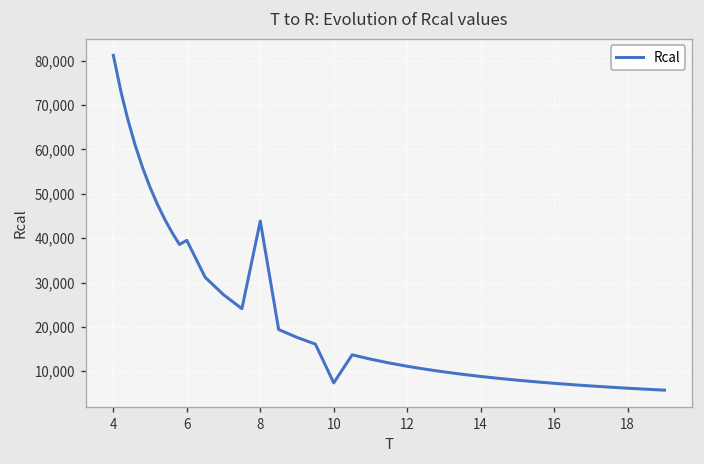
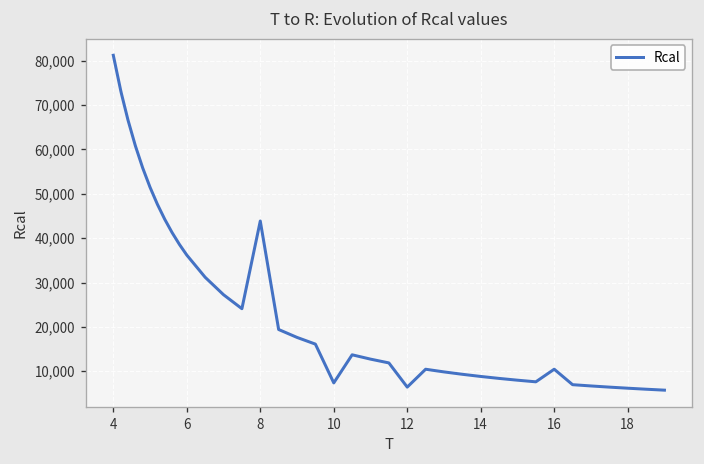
  {
    "4": "81,000",
-   "6": "40,000",
+   "6": "36,000",
    "8": "44,000",
    "10": "7,000",
-   "12": "11,000",
+   "12": "6,000",
    "14": "9,000",
-   "16": "7,000",
+   "16": "10,000",
    "18": "6,000"
  }
